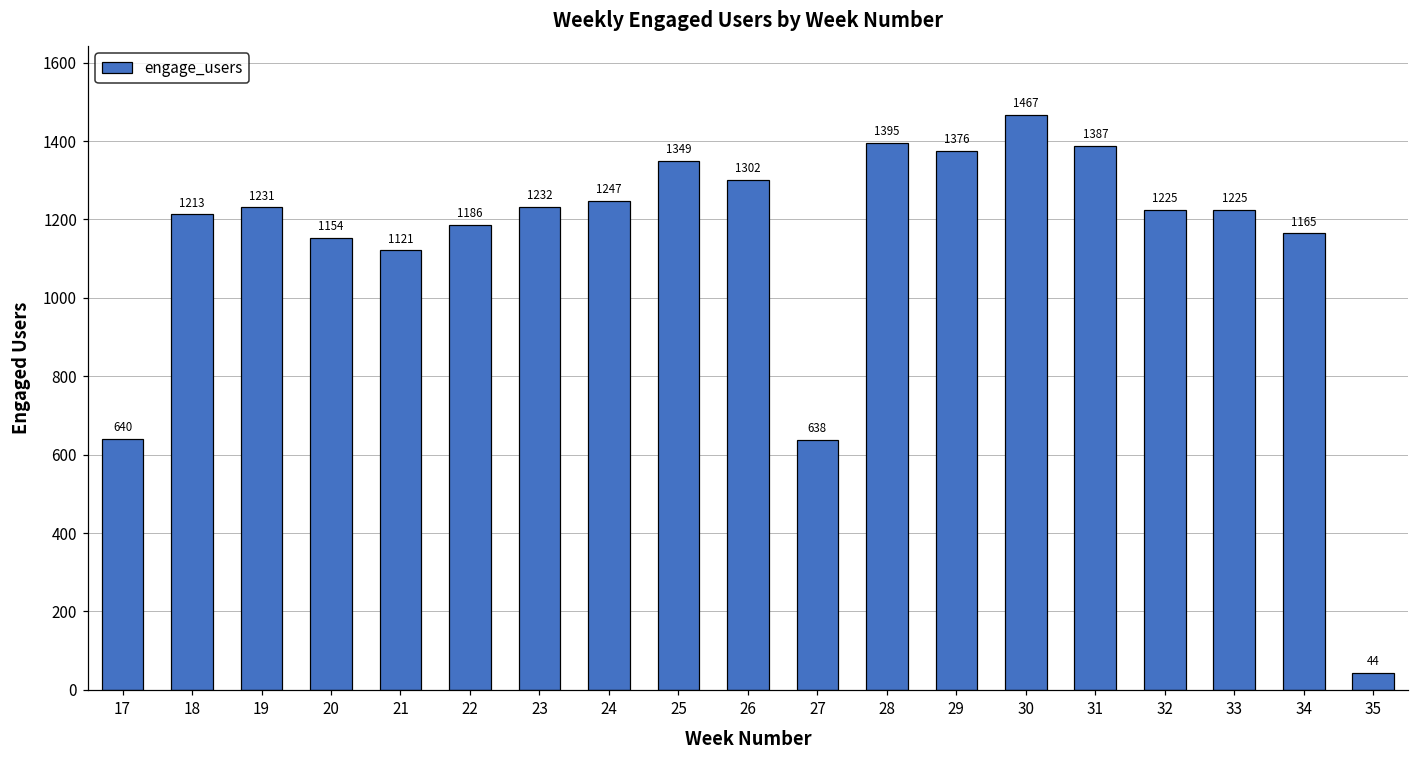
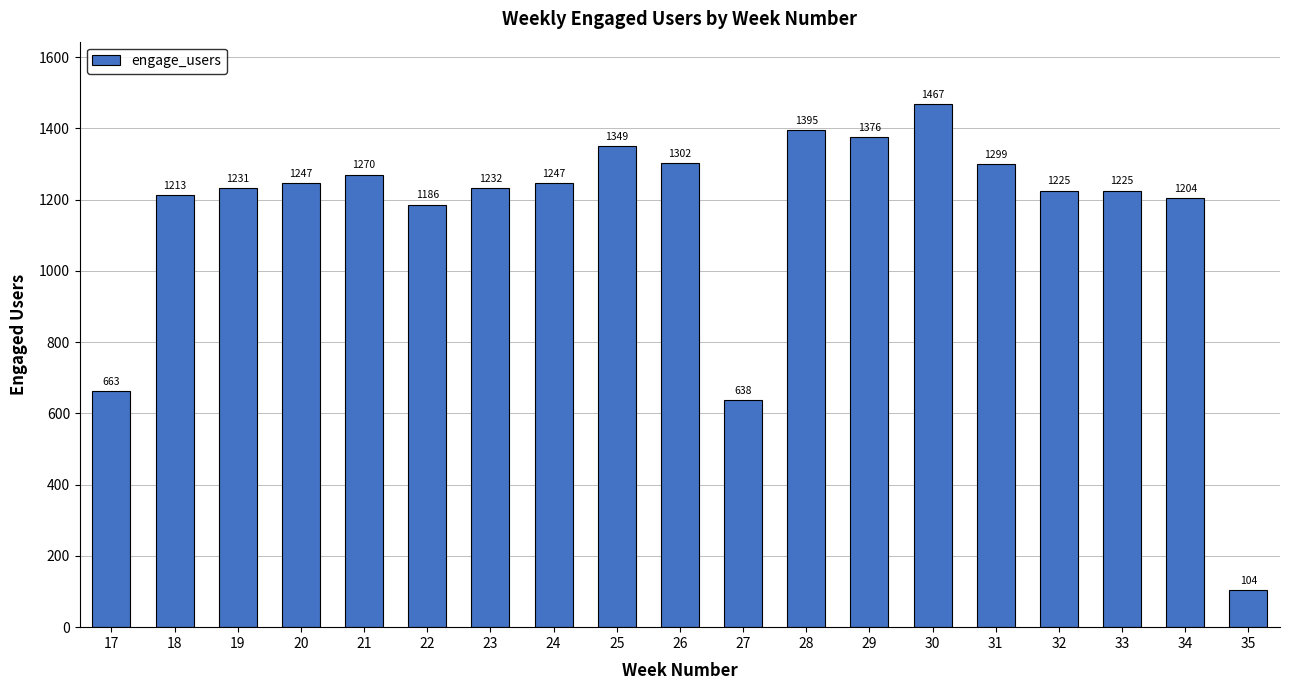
  {
-   "17": 640,
+   "17": 663,
    "18": 1213,
    "19": 1231,
-   "20": 1154,
-   "21": 1121,
+   "20": 1247,
+   "21": 1270,
    "22": 1186,
    "23": 1232,
    "24": 1247,
    "25": 1349,
    "26": 1302,
    "27": 638,
    "28": 1395,
    "29": 1376,
    "30": 1467,
-   "31": 1387,
+   "31": 1299,
    "32": 1225,
    "33": 1225,
-   "34": 1165,
-   "35": 44
+   "34": 1204,
+   "35": 104
  }
